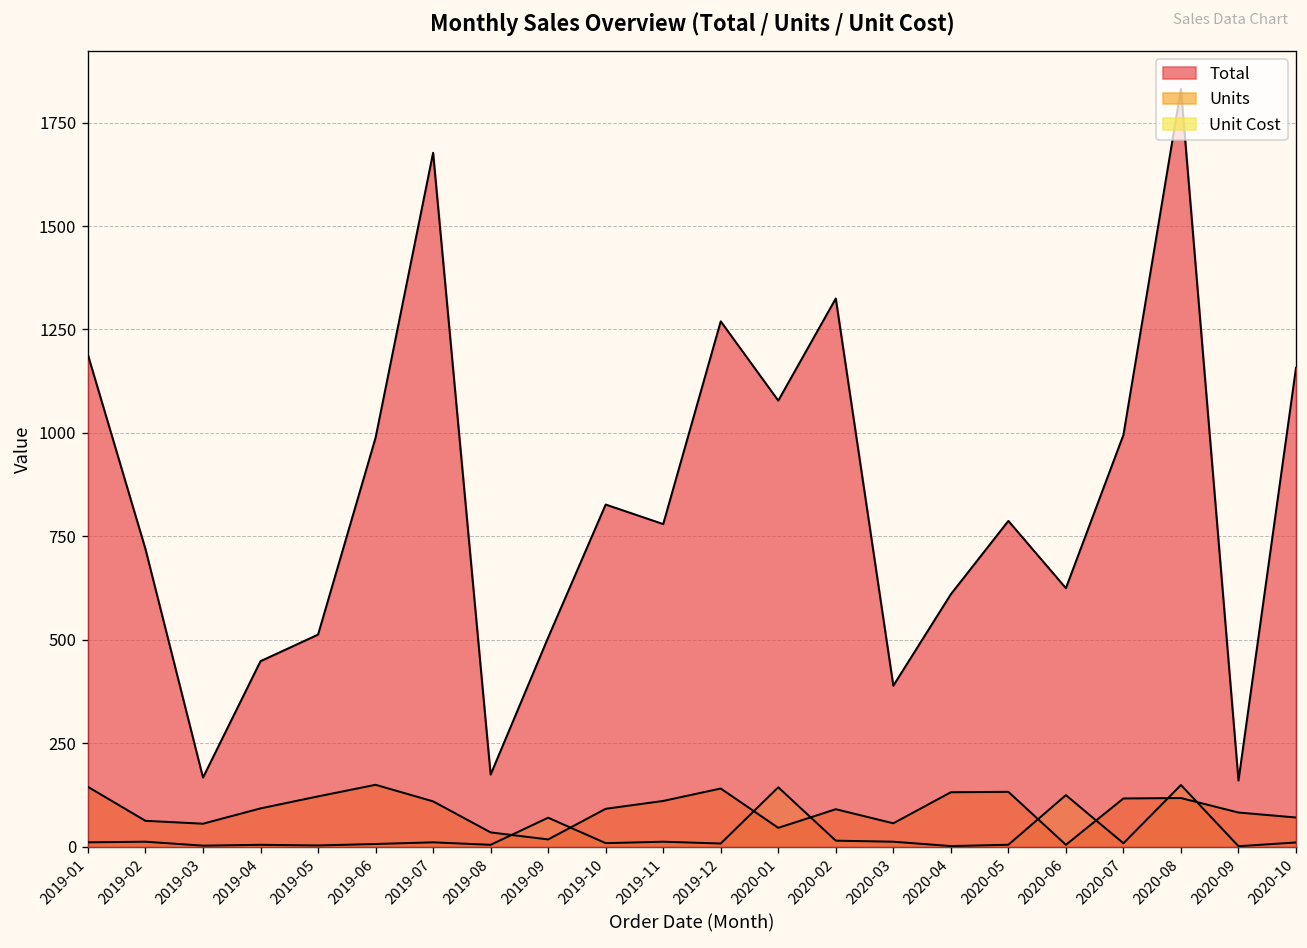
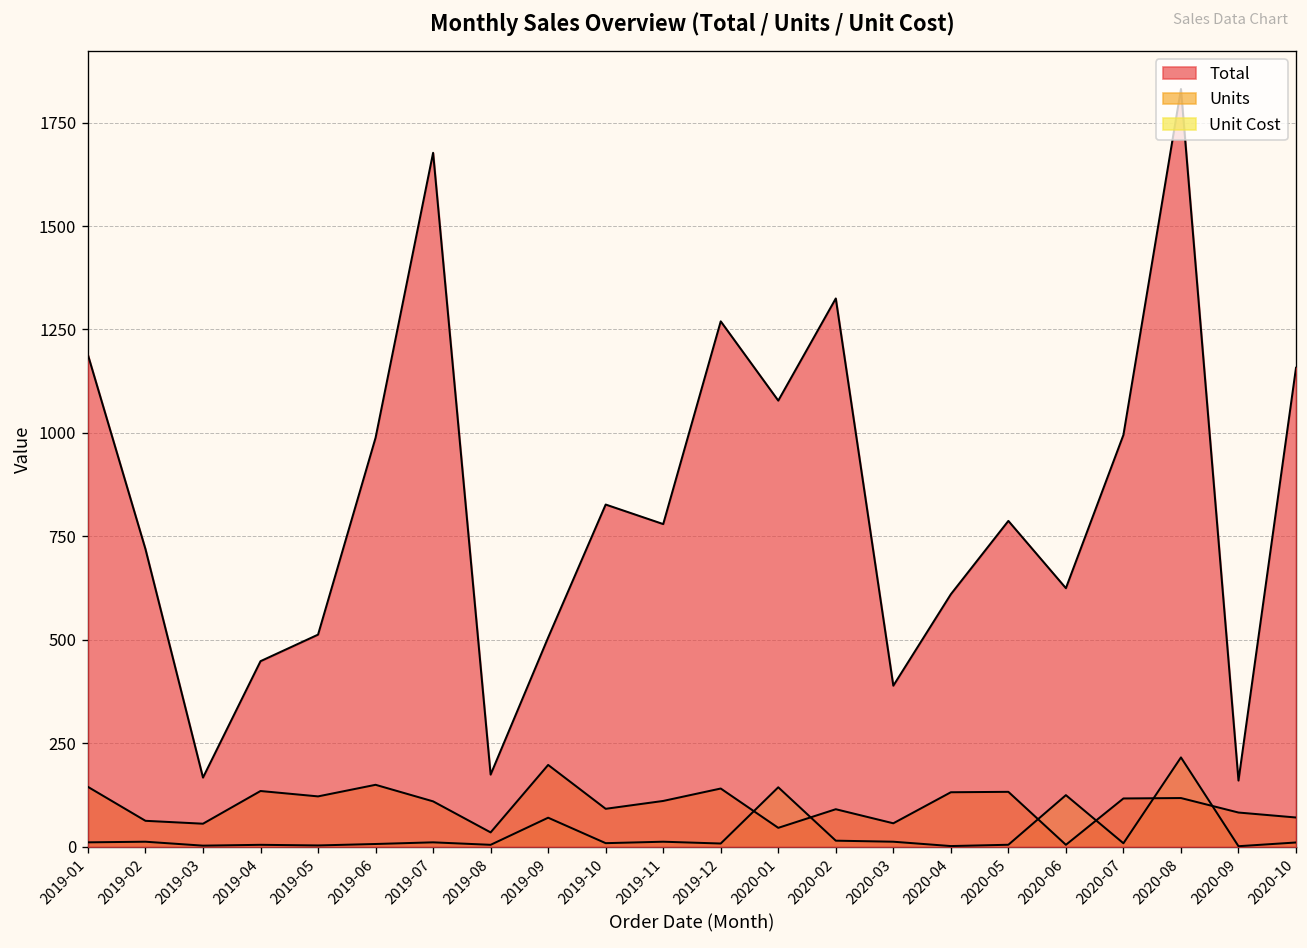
  {
    "Total": {
      "2019-01": 1190,
      "2019-02": 720,
      "2019-03": 170,
      "2019-04": 450,
      "2019-05": 510,
      "2019-06": 990,
      "2019-07": 1680,
      "2019-08": 170,
      "2019-09": 510,
      "2019-10": 830,
      "2019-11": 780,
      "2019-12": 1270,
      "2020-01": 1080,
      "2020-02": 1320,
      "2020-03": 390,
      "2020-04": 610,
      "2020-05": 790,
      "2020-06": 630,
      "2020-07": 1000,
      "2020-09": 160,
      "2020-10": 1160
    },
    "Units": {
      "2019-01": 150,
      "2019-02": 60,
      "2019-03": 60,
-     "2019-04": 90,
+     "2019-04": 140,
      "2019-05": 120,
      "2019-06": 150,
      "2019-07": 110,
      "2019-08": 40,
-     "2019-09": 20,
+     "2019-09": 200,
      "2019-10": 90,
      "2019-11": 110,
      "2019-12": 140,
      "2020-01": 50,
      "2020-02": 90,
      "2020-03": 60,
      "2020-04": 130,
      "2020-05": 130,
      "2020-06": 10,
      "2020-07": 120,
      "2020-08": 120,
      "2020-09": 80,
      "2020-10": 70
    },
    "Unit Cost": {
      "2019-01": 10,
      "2019-02": 10,
      "2019-03": 0,
      "2019-04": 0,
      "2019-05": 0,
      "2019-06": 10,
      "2019-07": 10,
      "2019-08": 0,
      "2019-09": 70,
      "2019-10": 10,
      "2019-11": 10,
      "2019-12": 10,
      "2020-01": 140,
      "2020-02": 20,
      "2020-03": 10,
      "2020-04": 0,
      "2020-05": 10,
      "2020-06": 130,
      "2020-07": 10,
-     "2020-08": 150,
+     "2020-08": 220,
      "2020-09": 0,
      "2020-10": 10
    }
  }
